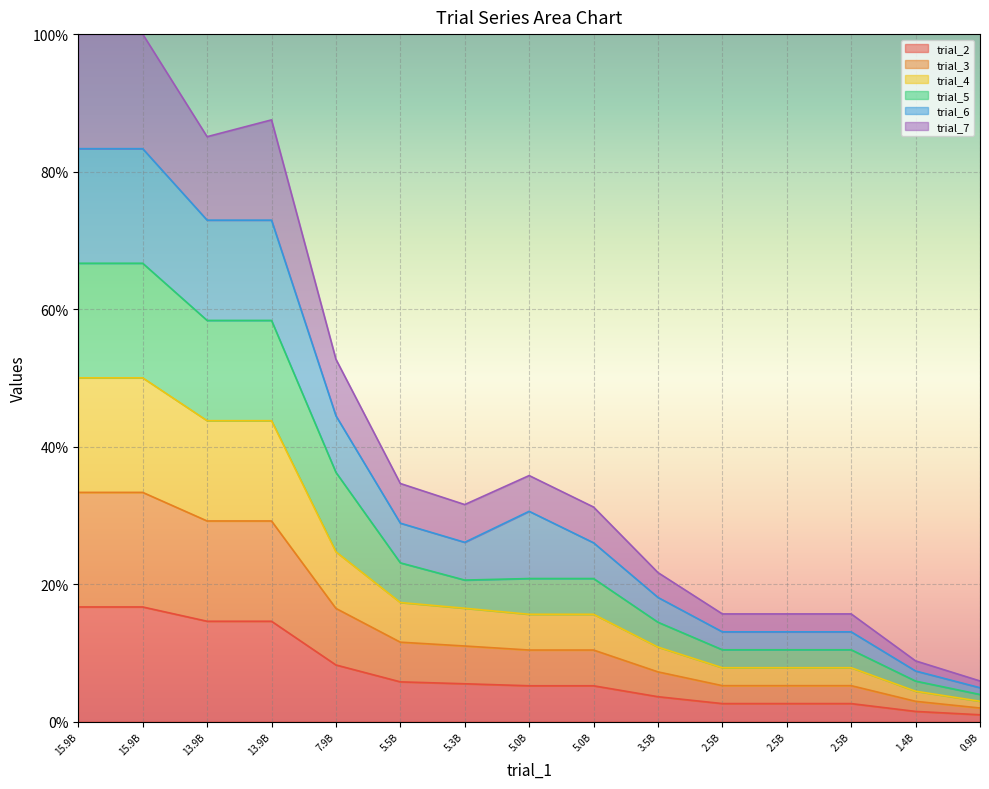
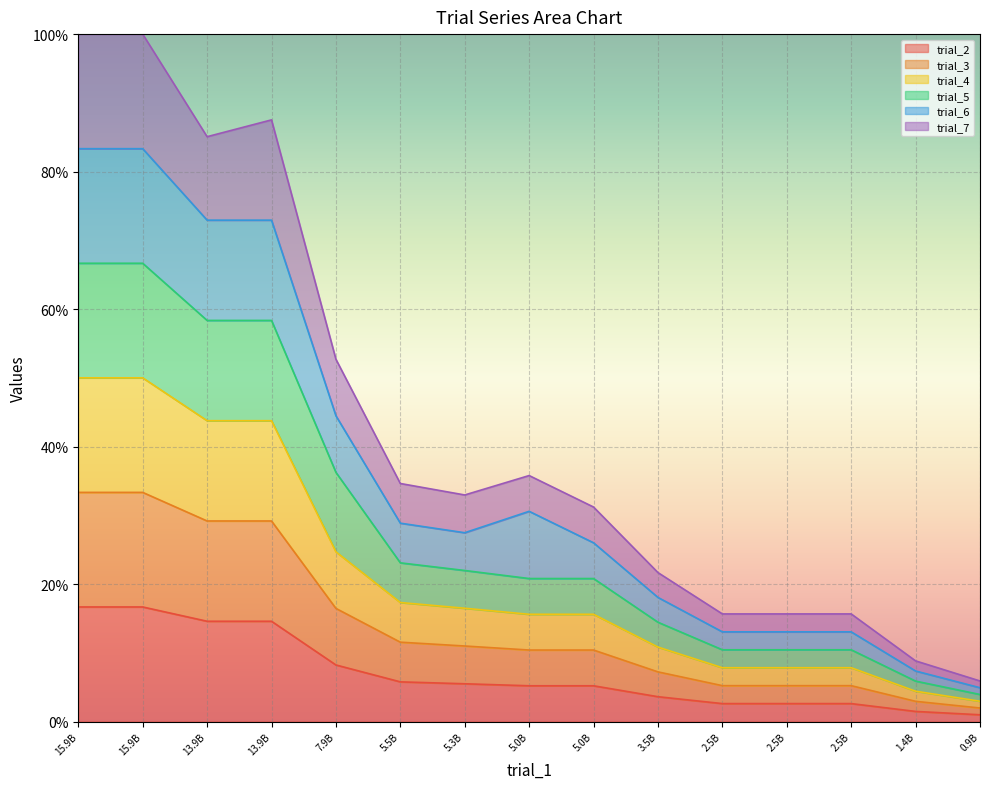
  {
    "trial_5": {
      "7.9B": "12%",
      "5.5B": "6%",
-     "5.3B": "4%",
+     "5.3B": "5%",
      "3.5B": "4%",
      "1.4B": "1%",
      "0.9B": "1%"
    },
    "trial_6": {
      "7.9B": "8%",
      "5.5B": "6%",
      "5.3B": "5%",
      "3.5B": "4%",
      "1.4B": "1%",
      "0.9B": "1%"
    },
    "trial_7": {
      "7.9B": "8%",
      "5.5B": "6%",
      "5.3B": "5%",
      "3.5B": "4%",
      "1.4B": "1%",
      "0.9B": "1%"
    }
  }
